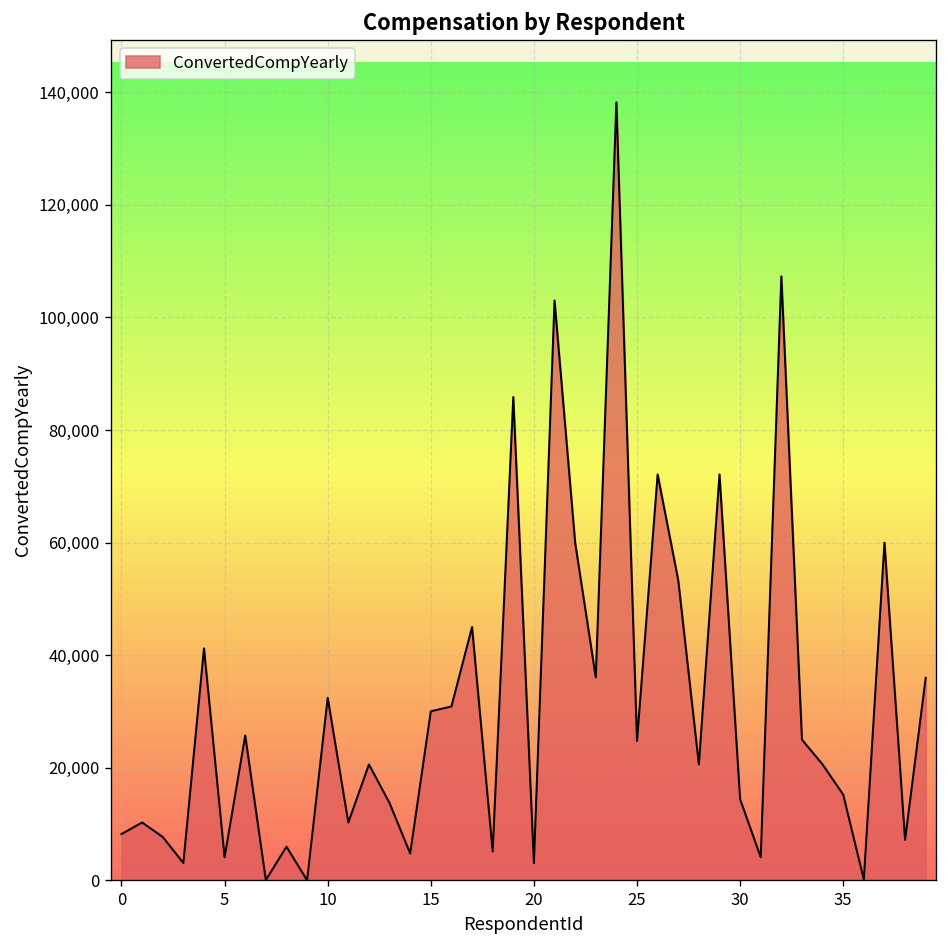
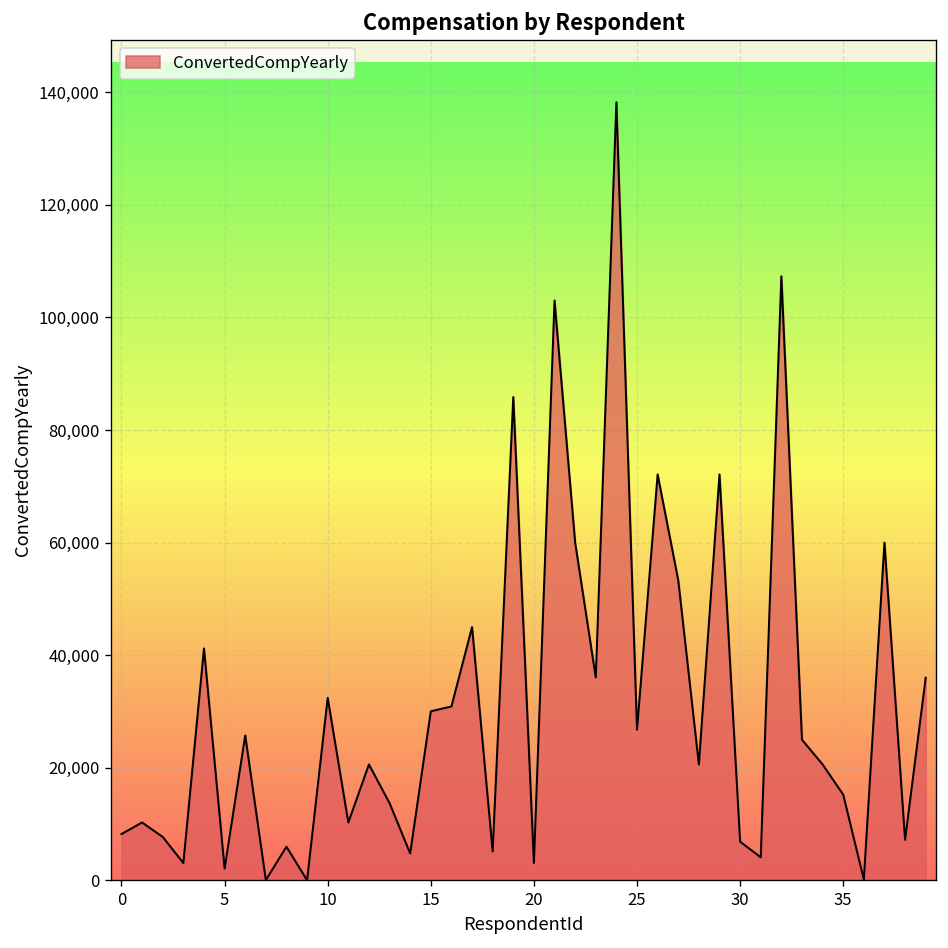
  {
    "0": "8,000",
-   "5": "4,000",
+   "5": "2,000",
    "10": "32,000",
    "15": "30,000",
    "20": "3,000",
-   "25": "25,000",
-   "30": "14,000",
+   "25": "27,000",
+   "30": "7,000",
    "35": "15,000"
  }
